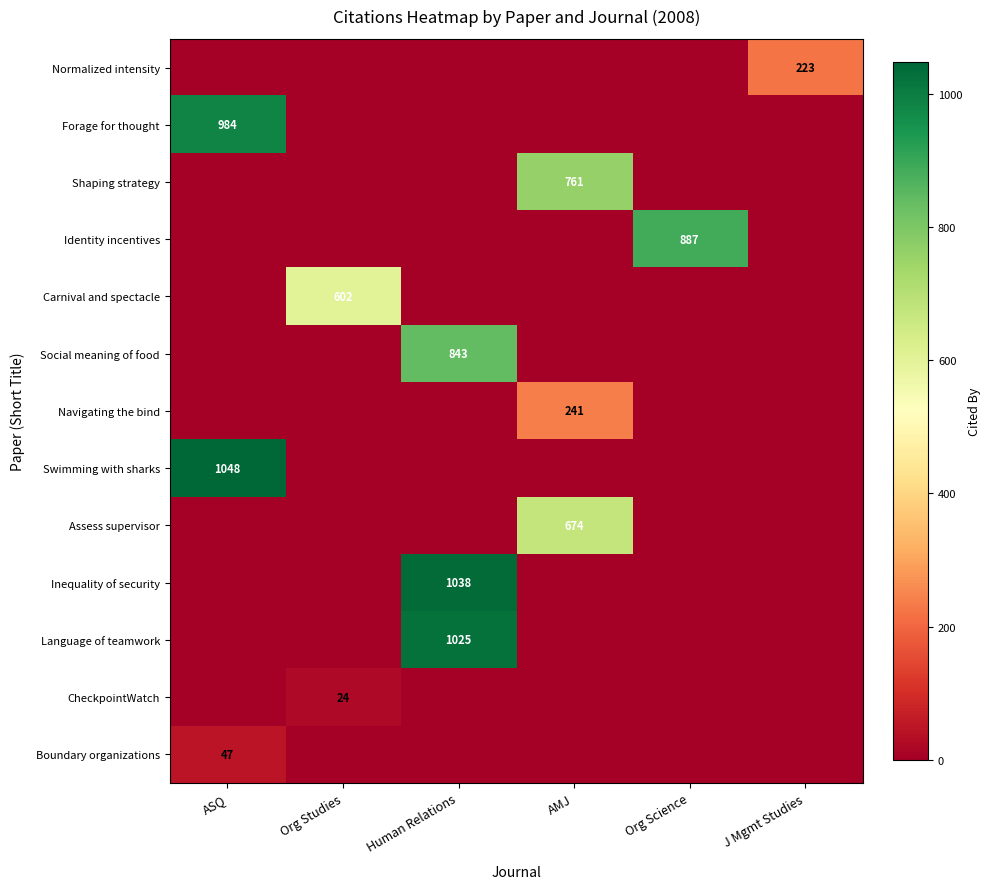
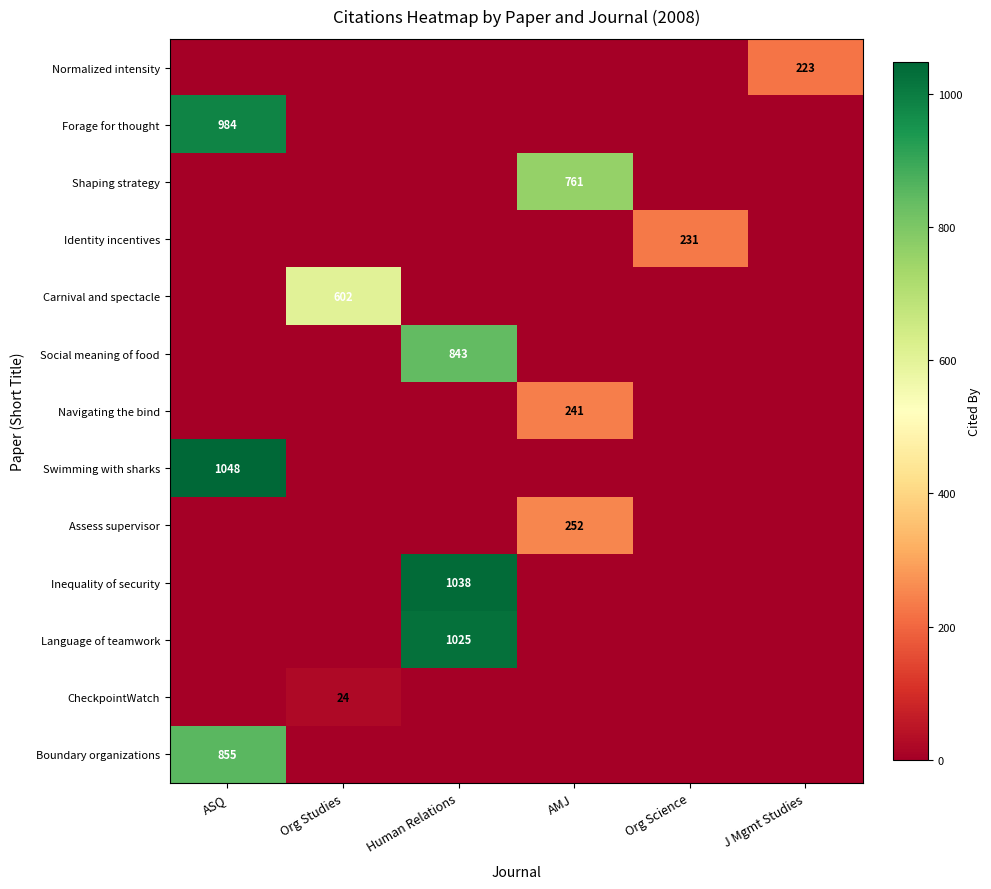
  {
    "Normalized intensity": {
      "J Mgmt Studies": 223
    },
    "Forage for thought": {
      "ASQ": 984
    },
    "Shaping strategy": {
      "AMJ": 761
    },
    "Identity incentives": {
-     "Org Science": 887
+     "Org Science": 231
    },
    "Carnival and spectacle": {
      "Org Studies": 602
    },
    "Social meaning of food": {
      "Human Relations": 843
    },
    "Navigating the bind": {
      "AMJ": 241
    },
    "Swimming with sharks": {
      "ASQ": 1048
    },
    "Assess supervisor": {
-     "AMJ": 674
+     "AMJ": 252
    },
    "Inequality of security": {
      "Human Relations": 1038
    },
    "Language of teamwork": {
      "Human Relations": 1025
    },
    "CheckpointWatch": {
      "Org Studies": 24
    },
    "Boundary organizations": {
-     "ASQ": 47
+     "ASQ": 855
    }
  }
